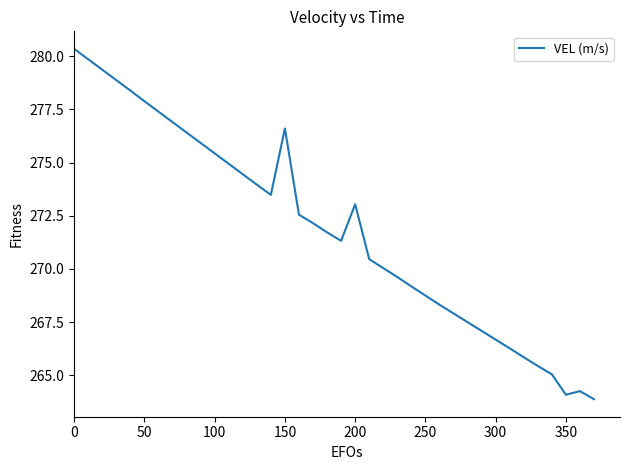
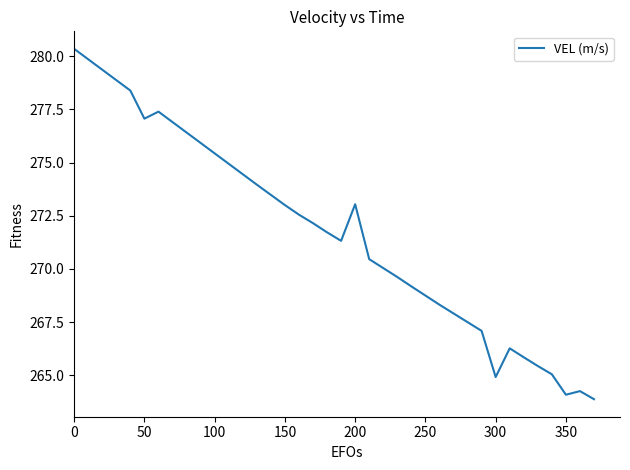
  {
    "0": 280.3,
-   "50": 277.9,
+   "50": 277.1,
    "100": 275.4,
-   "150": 276.6,
+   "150": 273.0,
    "200": 273.0,
    "250": 268.8,
-   "300": 266.7,
+   "300": 264.9,
    "350": 264.1
  }
